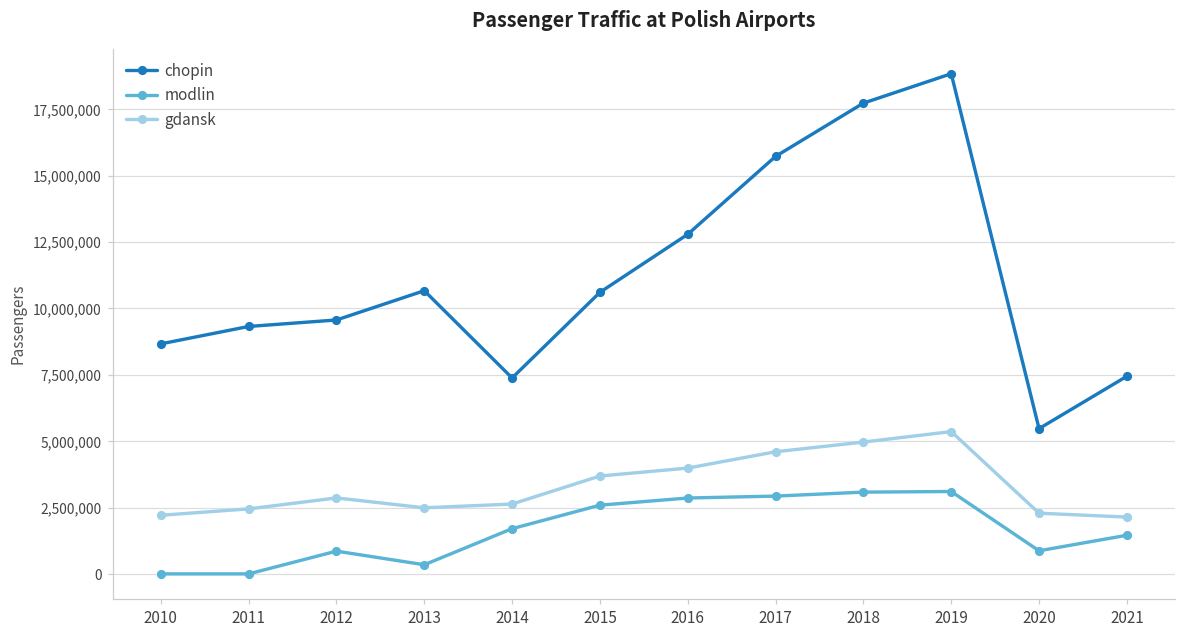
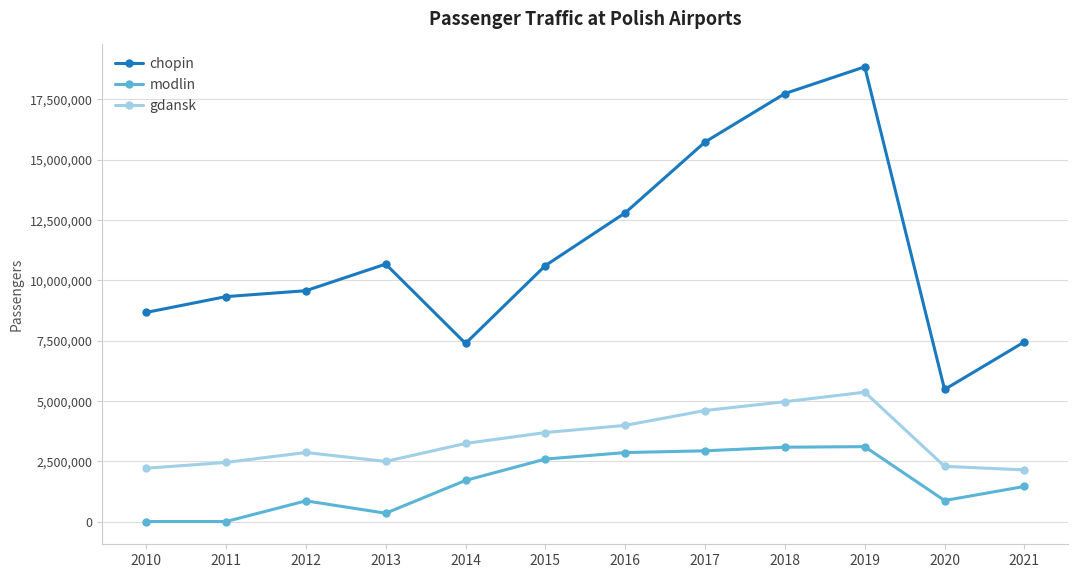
  {
    "chopin": {
      "2010": "8,700,000",
      "2011": "9,300,000",
      "2012": "9,600,000",
      "2013": "10,700,000",
      "2014": "7,400,000",
      "2015": "10,600,000",
      "2016": "12,800,000",
      "2017": "15,700,000",
      "2018": "17,700,000",
      "2019": "18,800,000",
      "2020": "5,500,000",
      "2021": "7,400,000"
    },
    "modlin": {
      "2010": "0",
      "2011": "0",
      "2012": "900,000",
      "2013": "300,000",
      "2014": "1,700,000",
      "2015": "2,600,000",
      "2016": "2,900,000",
      "2017": "2,900,000",
      "2018": "3,100,000",
      "2019": "3,100,000",
      "2020": "900,000",
      "2021": "1,500,000"
    },
    "gdansk": {
      "2010": "2,200,000",
      "2011": "2,400,000",
      "2012": "2,900,000",
      "2013": "2,500,000",
-     "2014": "2,600,000",
+     "2014": "3,200,000",
      "2015": "3,700,000",
      "2016": "4,000,000",
      "2017": "4,600,000",
      "2018": "5,000,000",
      "2019": "5,400,000",
      "2020": "2,300,000",
      "2021": "2,100,000"
    }
  }
